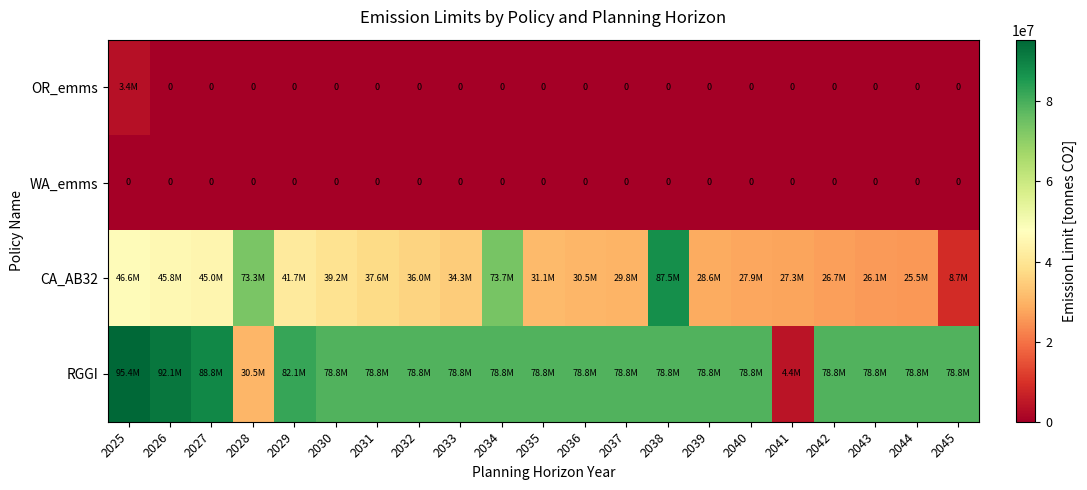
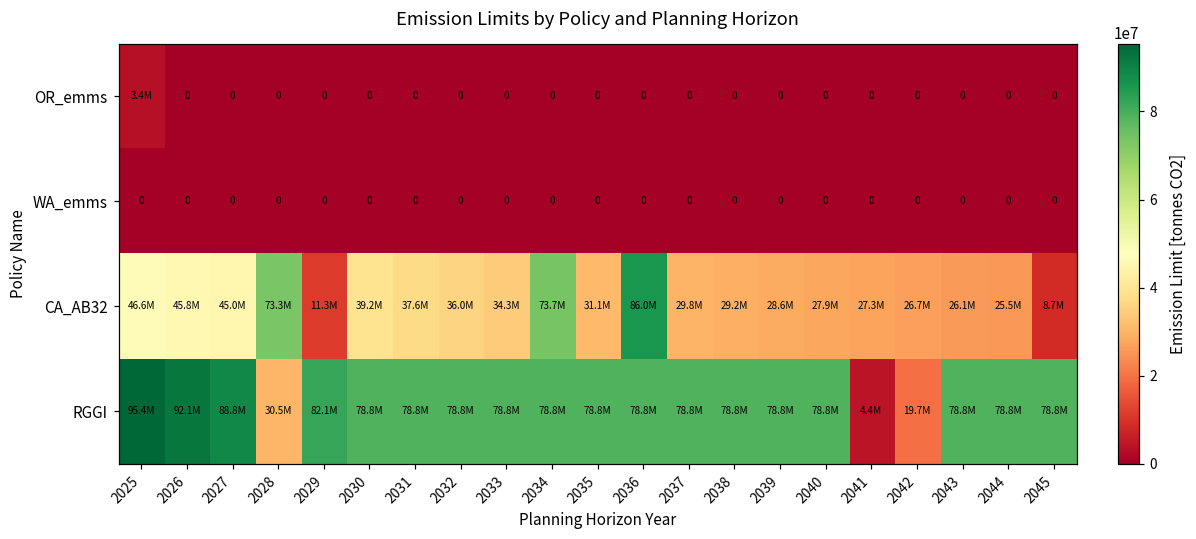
  {
    "OR_emms": {
      "2025": "3.4M",
      "2026": "0",
      "2027": "0",
      "2028": "0",
      "2029": "0",
      "2030": "0",
      "2031": "0",
      "2032": "0",
      "2033": "0",
      "2034": "0",
      "2035": "0",
      "2036": "0",
      "2037": "0",
      "2038": "0",
      "2039": "0",
      "2040": "0",
      "2041": "0",
      "2042": "0",
      "2043": "0",
      "2044": "0",
      "2045": "0"
    },
    "WA_emms": {
      "2025": "0",
      "2026": "0",
      "2027": "0",
      "2028": "0",
      "2029": "0",
      "2030": "0",
      "2031": "0",
      "2032": "0",
      "2033": "0",
      "2034": "0",
      "2035": "0",
      "2036": "0",
      "2037": "0",
      "2038": "0",
      "2039": "0",
      "2040": "0",
      "2041": "0",
      "2042": "0",
      "2043": "0",
      "2044": "0",
      "2045": "0"
    },
    "CA_AB32": {
      "2025": "46.6M",
      "2026": "45.8M",
      "2027": "45.0M",
      "2028": "73.3M",
-     "2029": "41.7M",
+     "2029": "11.3M",
      "2030": "39.2M",
      "2031": "37.6M",
      "2032": "36.0M",
      "2033": "34.3M",
      "2034": "73.7M",
      "2035": "31.1M",
-     "2036": "30.5M",
+     "2036": "86.0M",
      "2037": "29.8M",
-     "2038": "87.5M",
+     "2038": "29.2M",
      "2039": "28.6M",
      "2040": "27.9M",
      "2041": "27.3M",
      "2042": "26.7M",
      "2043": "26.1M",
      "2044": "25.5M",
      "2045": "8.7M"
    },
    "RGGI": {
      "2025": "95.4M",
      "2026": "92.1M",
      "2027": "88.8M",
      "2028": "30.5M",
      "2029": "82.1M",
      "2030": "78.8M",
      "2031": "78.8M",
      "2032": "78.8M",
      "2033": "78.8M",
      "2034": "78.8M",
      "2035": "78.8M",
      "2036": "78.8M",
      "2037": "78.8M",
      "2038": "78.8M",
      "2039": "78.8M",
      "2040": "78.8M",
      "2041": "4.4M",
-     "2042": "78.8M",
+     "2042": "19.7M",
      "2043": "78.8M",
      "2044": "78.8M",
      "2045": "78.8M"
    }
  }
